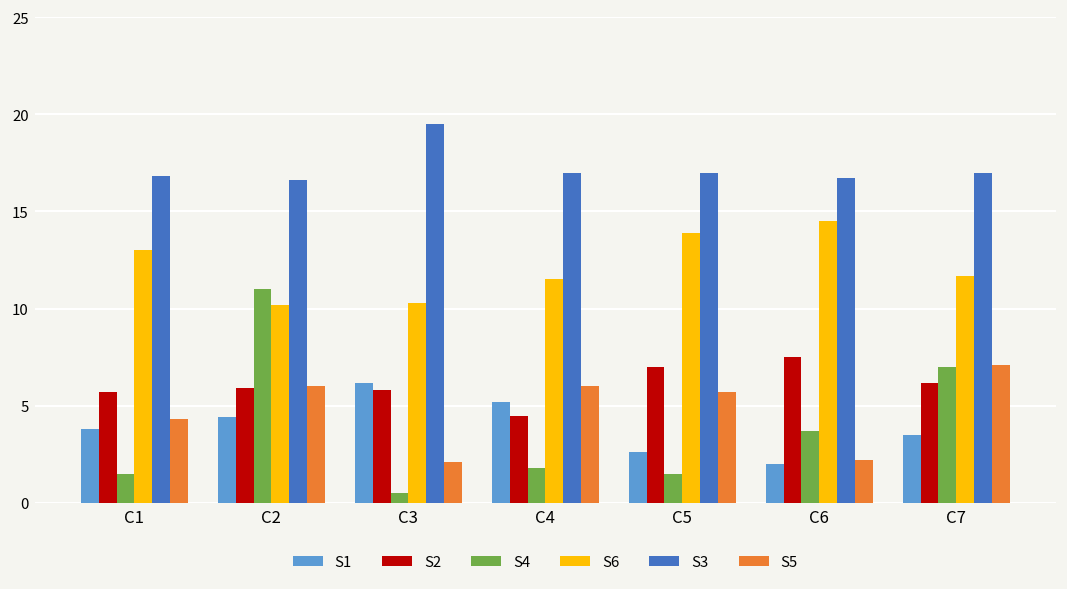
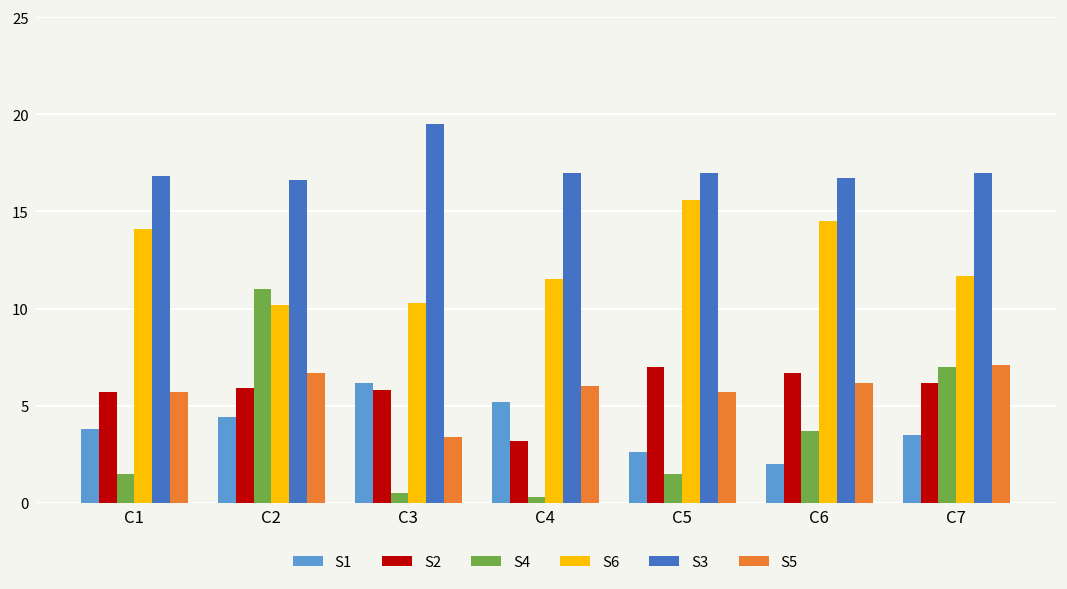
  {
    "S2": {
      "C1": 5.7,
      "C2": 5.9,
      "C3": 5.8,
-     "C4": 4.5,
+     "C4": 3.2,
      "C5": 7.0,
-     "C6": 7.5,
+     "C6": 6.7,
      "C7": 6.2
    },
    "S4": {
      "C1": 1.5,
      "C2": 11.0,
      "C3": 0.5,
-     "C4": 1.8,
+     "C4": 0.3,
      "C5": 1.5,
      "C6": 3.7,
      "C7": 7.0
    },
    "S6": {
-     "C1": 13.0,
+     "C1": 14.1,
      "C2": 10.2,
      "C3": 10.3,
      "C4": 11.5,
-     "C5": 13.9,
+     "C5": 15.6,
      "C6": 14.5,
      "C7": 11.7
    },
    "S5": {
-     "C1": 4.3,
-     "C2": 6.0,
-     "C3": 2.1,
+     "C1": 5.7,
+     "C2": 6.7,
+     "C3": 3.4,
      "C4": 6.0,
      "C5": 5.7,
-     "C6": 2.2,
+     "C6": 6.2,
      "C7": 7.1
    }
  }
